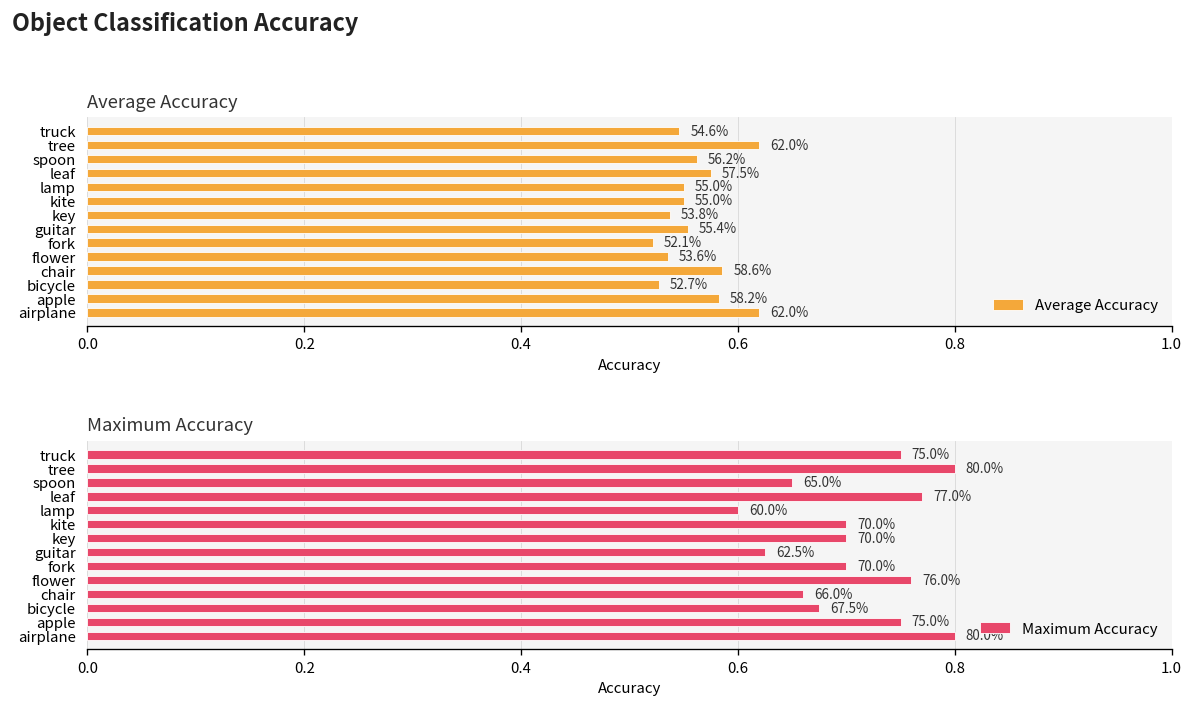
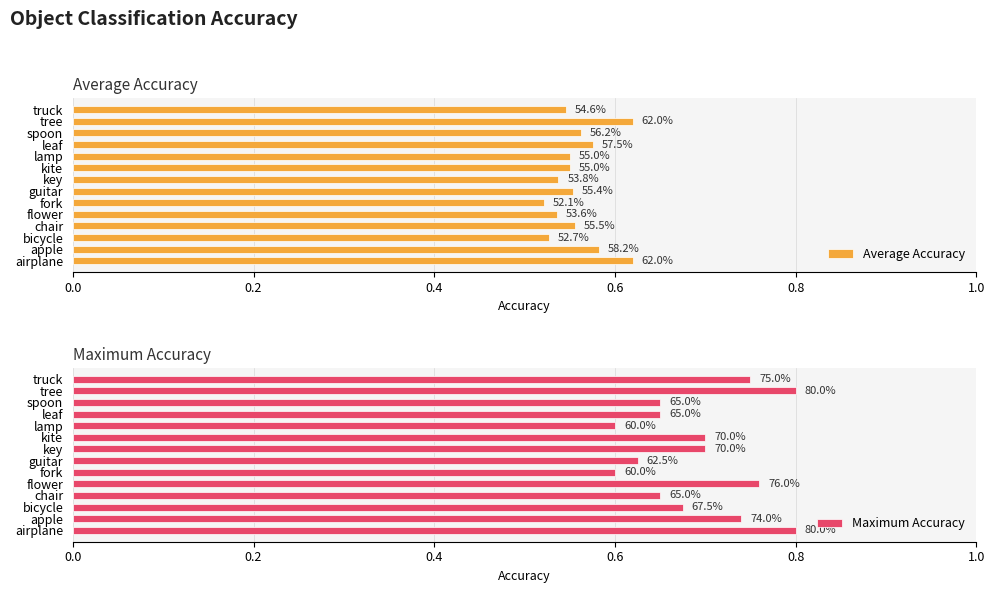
  {
    "Average Accuracy": {
      "truck": "54.6%",
      "tree": "62.0%",
      "spoon": "56.2%",
      "leaf": "57.5%",
      "lamp": "55.0%",
      "kite": "55.0%",
      "key": "53.8%",
      "guitar": "55.4%",
      "fork": "52.1%",
      "flower": "53.6%",
-     "chair": "58.6%",
+     "chair": "55.5%",
      "bicycle": "52.7%",
      "apple": "58.2%",
      "airplane": "62.0%"
    },
    "Maximum Accuracy": {
      "truck": "75.0%",
      "tree": "80.0%",
      "spoon": "65.0%",
-     "leaf": "77.0%",
+     "leaf": "65.0%",
      "lamp": "60.0%",
      "kite": "70.0%",
      "key": "70.0%",
      "guitar": "62.5%",
-     "fork": "70.0%",
+     "fork": "60.0%",
      "flower": "76.0%",
-     "chair": "66.0%",
+     "chair": "65.0%",
      "bicycle": "67.5%",
-     "apple": "75.0%",
+     "apple": "74.0%",
      "airplane": "80.0%"
    }
  }
